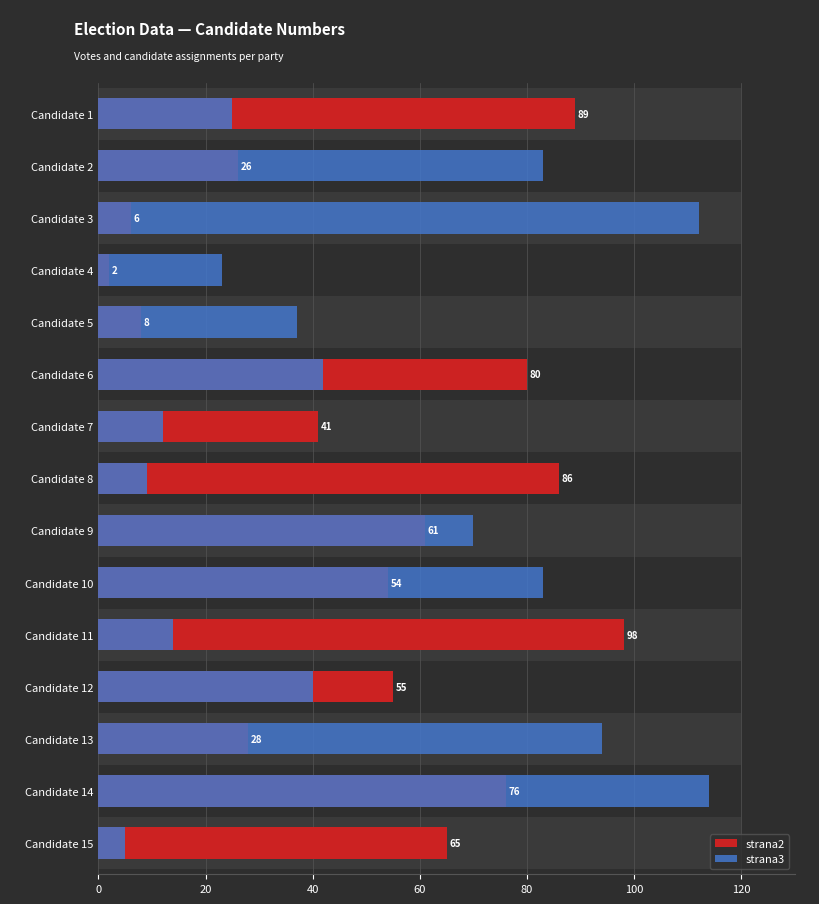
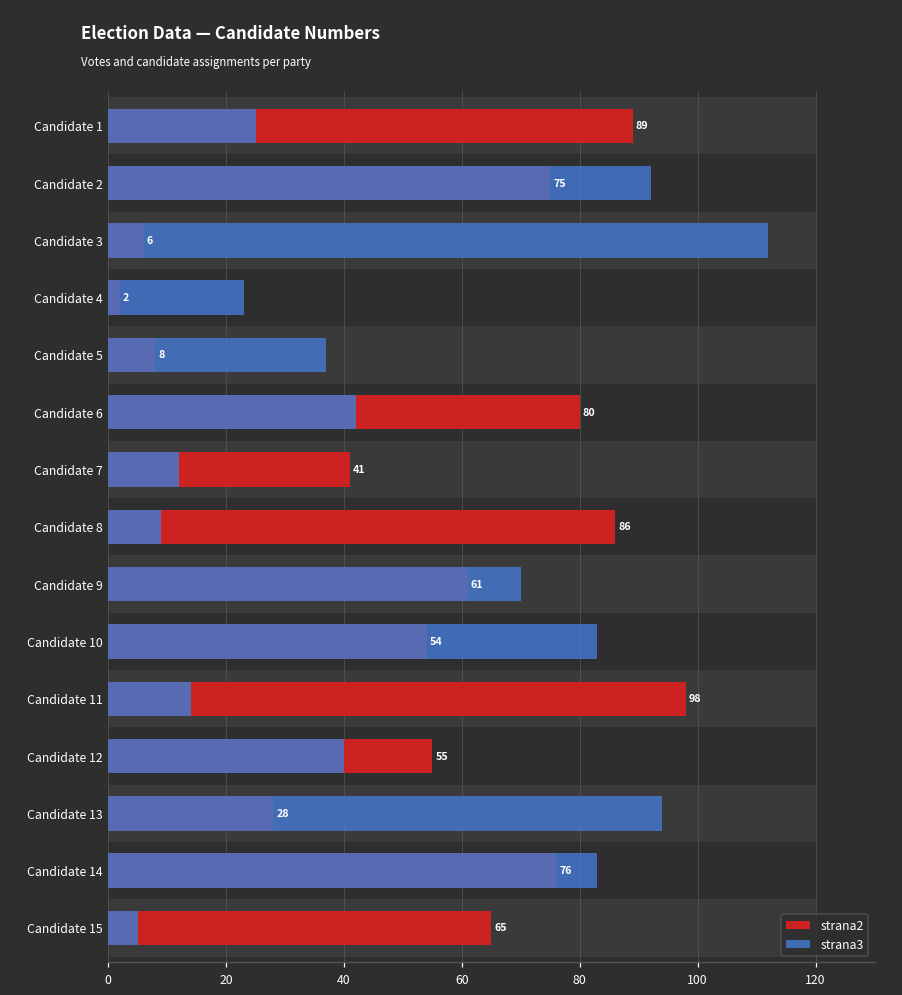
  {
    "strana2": {
-     "Candidate 2": 26
+     "Candidate 2": 75
    },
    "strana3": {
-     "Candidate 2": 83,
-     "Candidate 14": 114
+     "Candidate 2": 92,
+     "Candidate 14": 83
    }
  }
